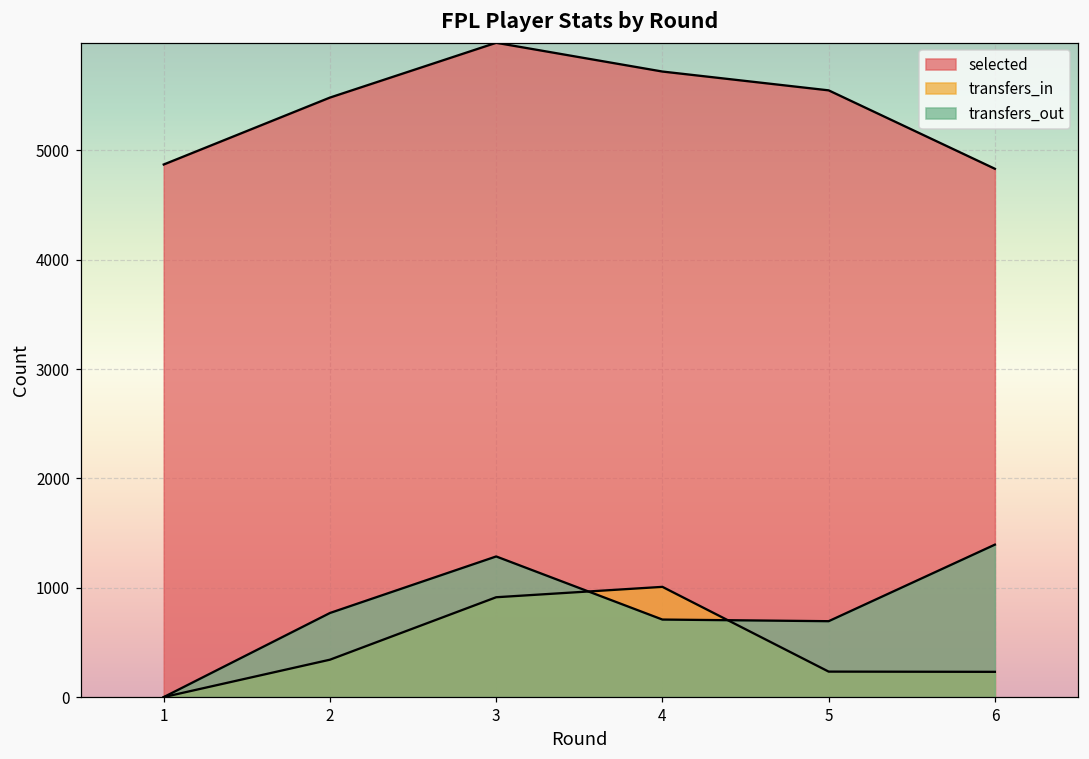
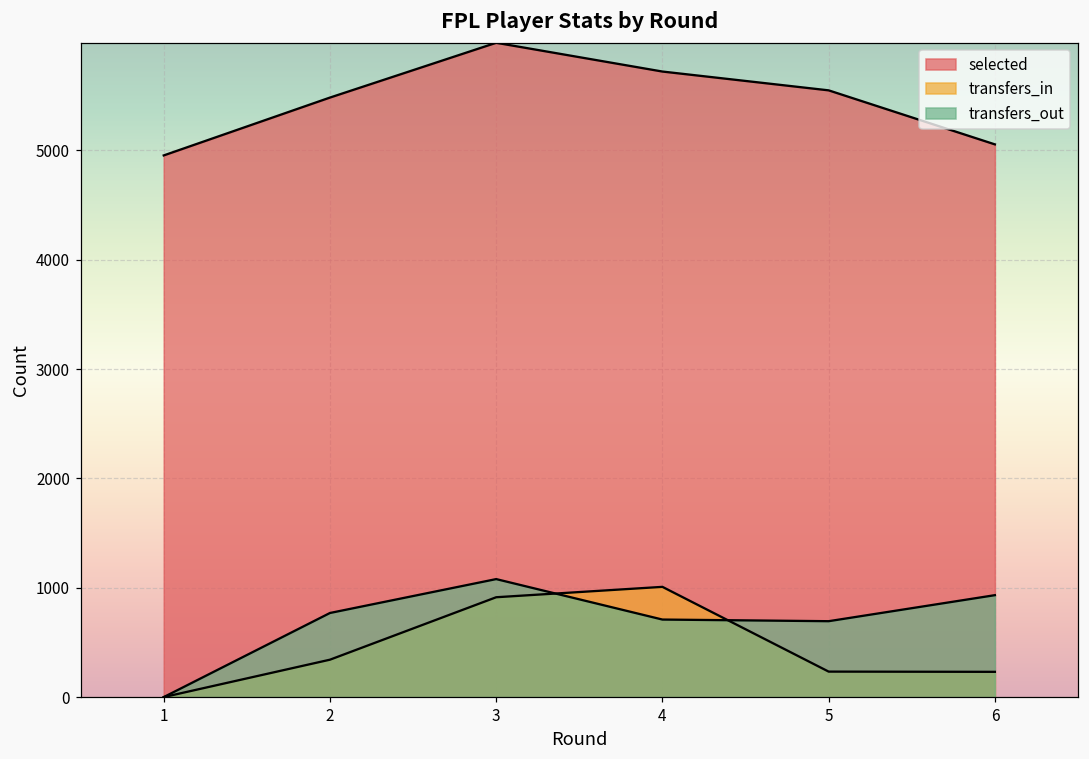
  {
    "selected": {
-     "1": 4900,
+     "1": 5000,
      "2": 5500,
      "3": 6000,
      "4": 5700,
      "5": 5500,
-     "6": 4800
+     "6": 5100
    },
    "transfers_in": {
      "2": 300,
      "3": 900,
      "4": 1000,
      "5": 200,
      "6": 200
    },
    "transfers_out": {
      "2": 800,
-     "3": 1300,
+     "3": 1100,
      "4": 700,
      "5": 700,
-     "6": 1400
+     "6": 900
    }
  }
